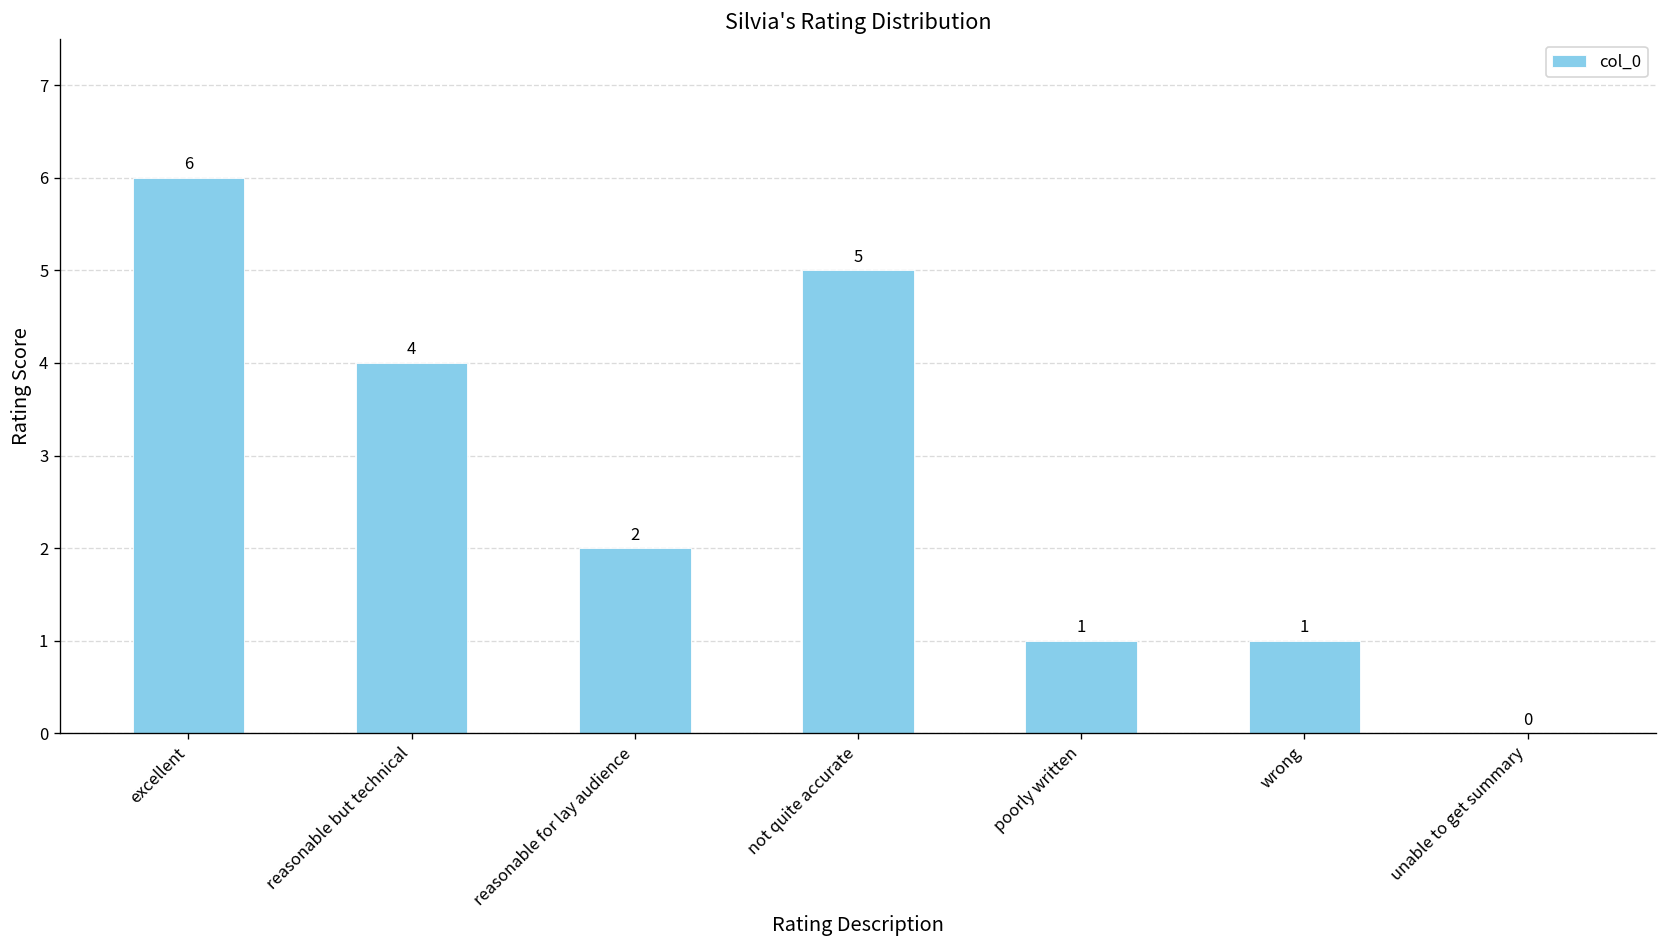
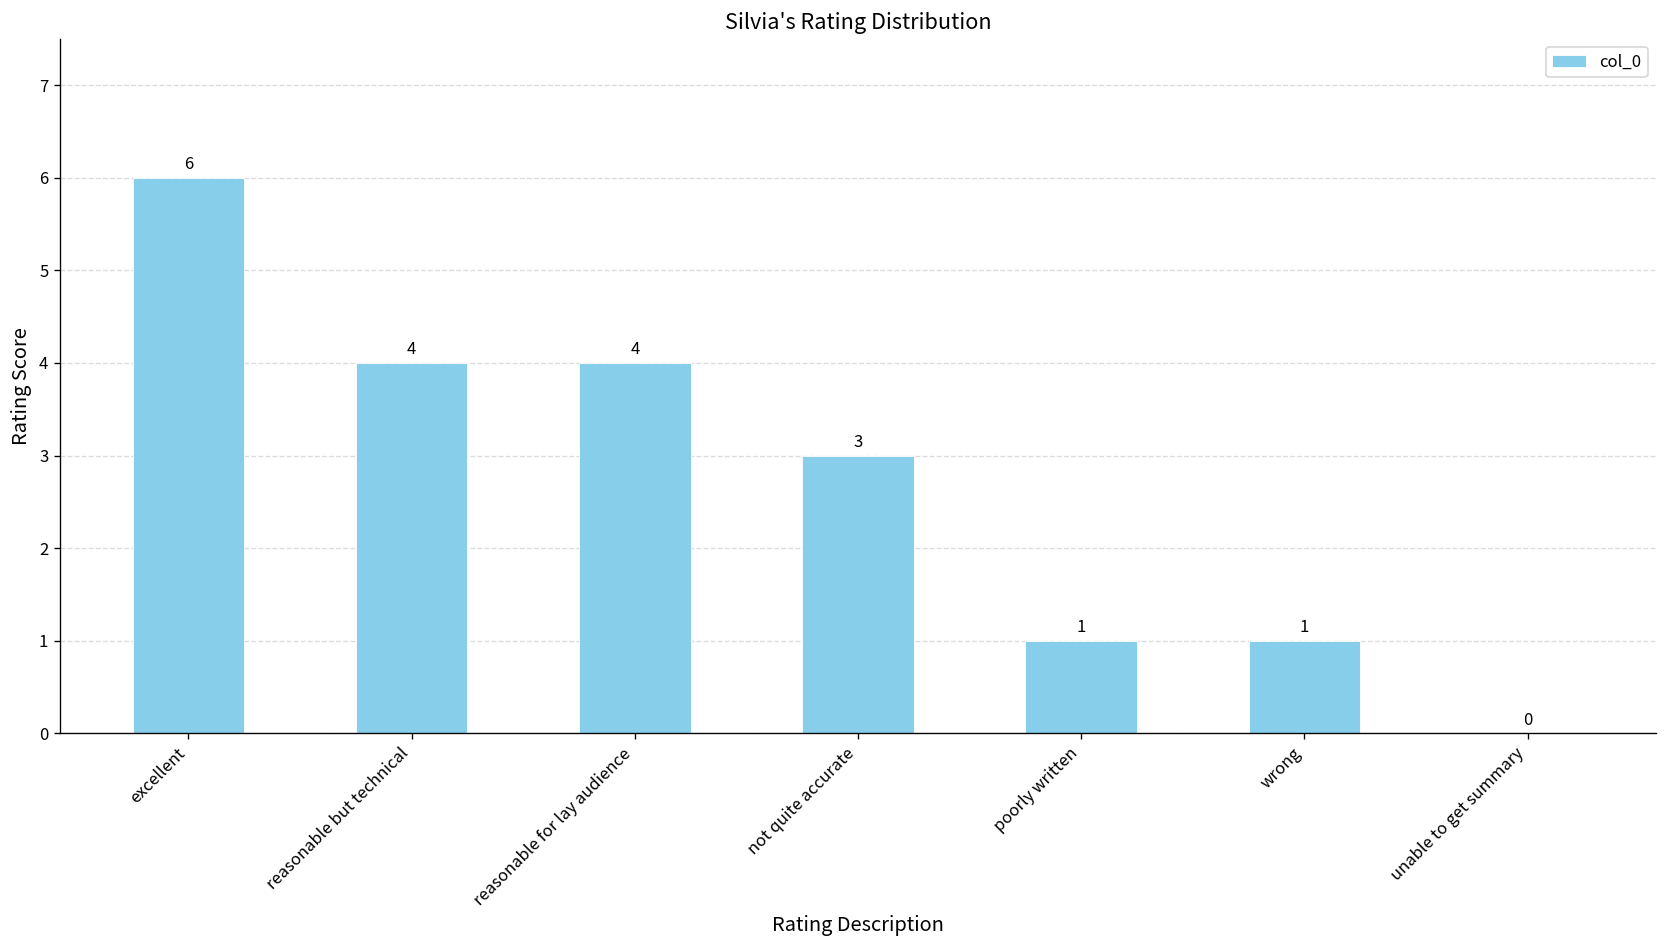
  {
    "excellent": 6,
    "reasonable but technical": 4,
-   "reasonable for lay audience": 2,
-   "not quite accurate": 5,
+   "reasonable for lay audience": 4,
+   "not quite accurate": 3,
    "poorly written": 1,
    "wrong": 1,
    "unable to get summary": 0
  }
